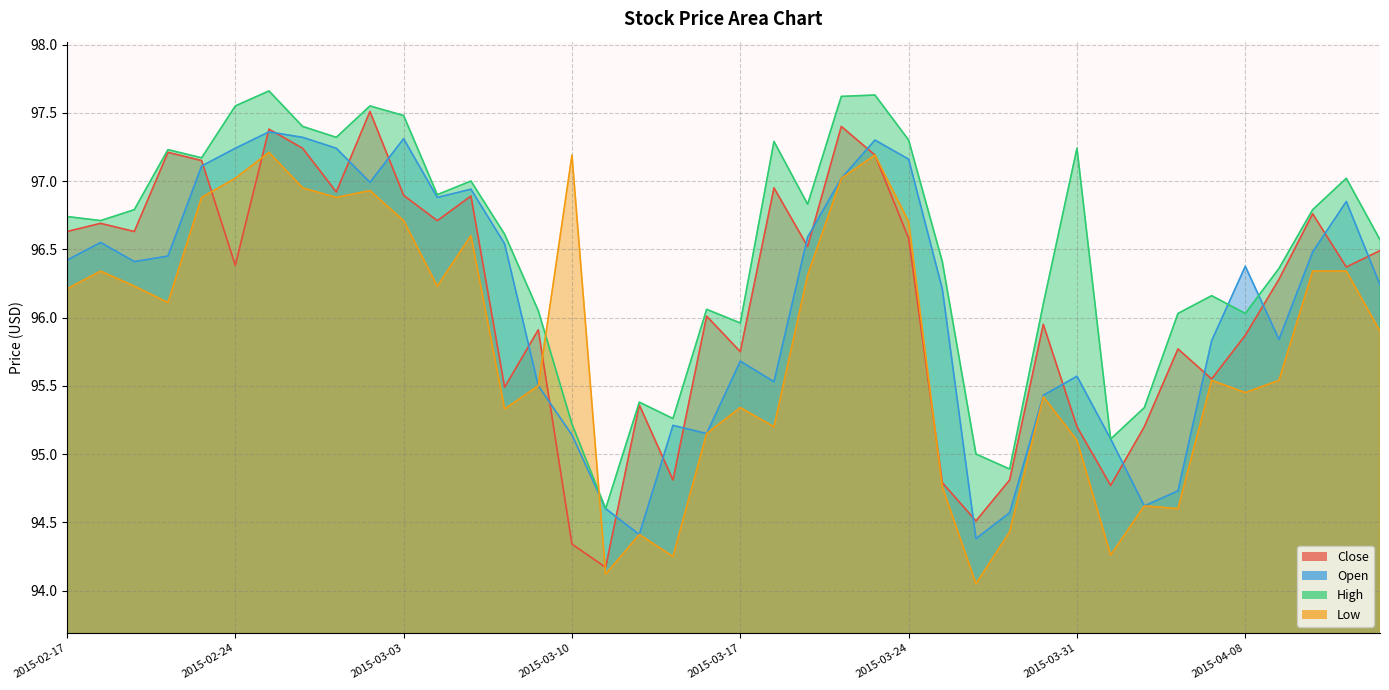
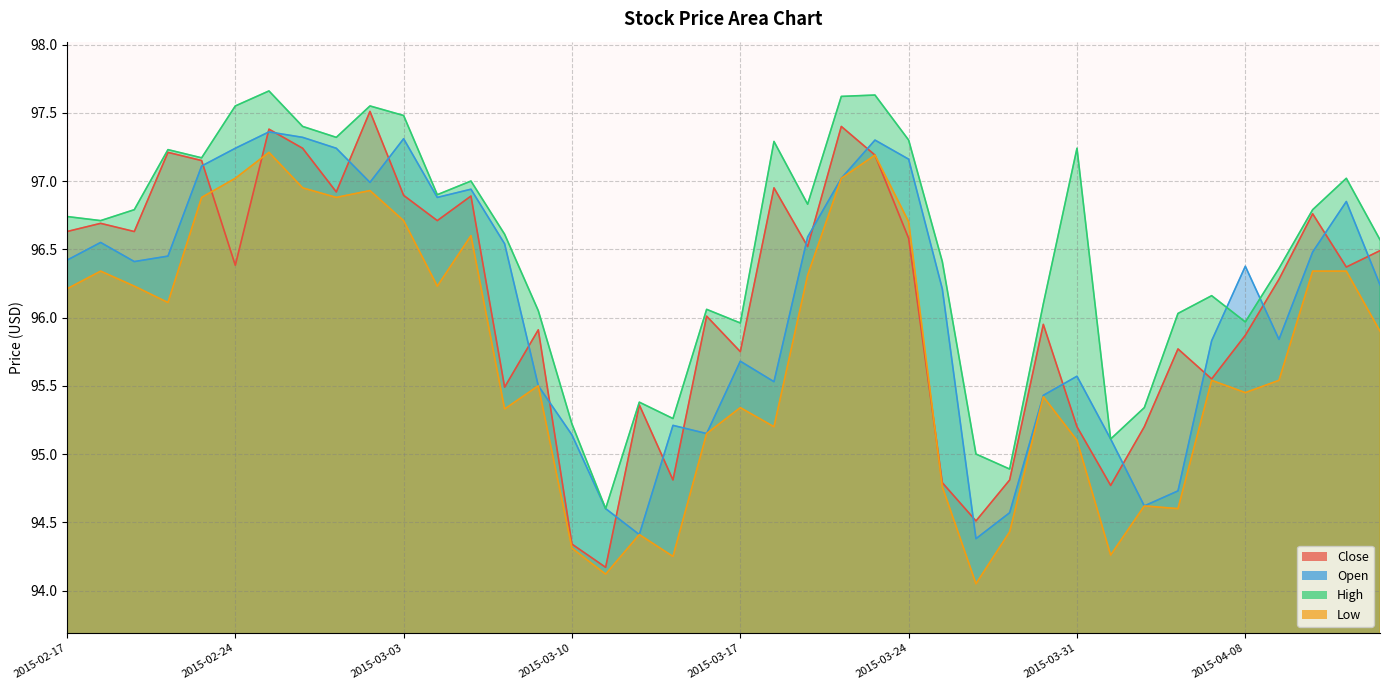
  {
    "Close": {
      "2015-02-17": 96.63,
      "2015-02-24": 96.38,
      "2015-03-03": 96.90,
      "2015-03-10": 94.34,
      "2015-03-17": 95.75,
      "2015-03-24": 96.58,
      "2015-03-31": 95.20,
      "2015-04-08": 95.87
    },
    "Open": {
      "2015-02-17": 96.42,
      "2015-02-24": 97.24,
      "2015-03-03": 97.31,
      "2015-03-10": 95.14,
      "2015-03-17": 95.68,
      "2015-03-24": 97.16,
      "2015-03-31": 95.57,
      "2015-04-08": 96.38
    },
    "High": {
      "2015-02-17": 96.74,
      "2015-02-24": 97.55,
      "2015-03-03": 97.48,
      "2015-03-10": 95.22,
      "2015-03-17": 95.96,
      "2015-03-24": 97.30,
      "2015-03-31": 97.24,
-     "2015-04-08": 96.03
+     "2015-04-08": 95.97
    },
    "Low": {
      "2015-02-17": 96.21,
      "2015-02-24": 97.02,
      "2015-03-03": 96.71,
-     "2015-03-10": 97.19,
+     "2015-03-10": 94.31,
      "2015-03-17": 95.34,
      "2015-03-24": 96.70,
      "2015-03-31": 95.10,
      "2015-04-08": 95.45
    }
  }
